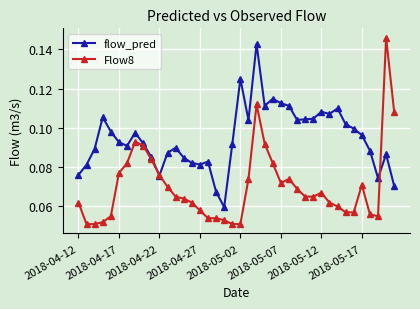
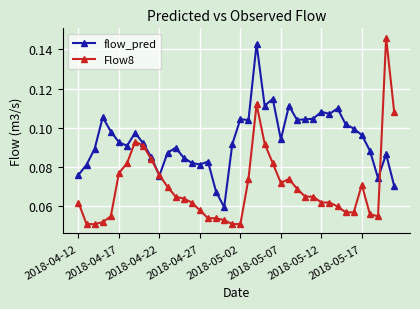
  {
    "flow_pred": {
      "2018-04-12": 0.076,
      "2018-04-17": 0.093,
      "2018-04-27": 0.081,
-     "2018-05-02": 0.125,
-     "2018-05-07": 0.113,
+     "2018-05-02": 0.104,
+     "2018-05-07": 0.094,
      "2018-05-12": 0.108,
      "2018-05-17": 0.096
    },
    "Flow8": {
      "2018-04-12": 0.062,
      "2018-04-17": 0.077,
      "2018-04-27": 0.058,
      "2018-05-02": 0.051,
      "2018-05-07": 0.072,
-     "2018-05-12": 0.067,
+     "2018-05-12": 0.062,
      "2018-05-17": 0.071
    }
  }
